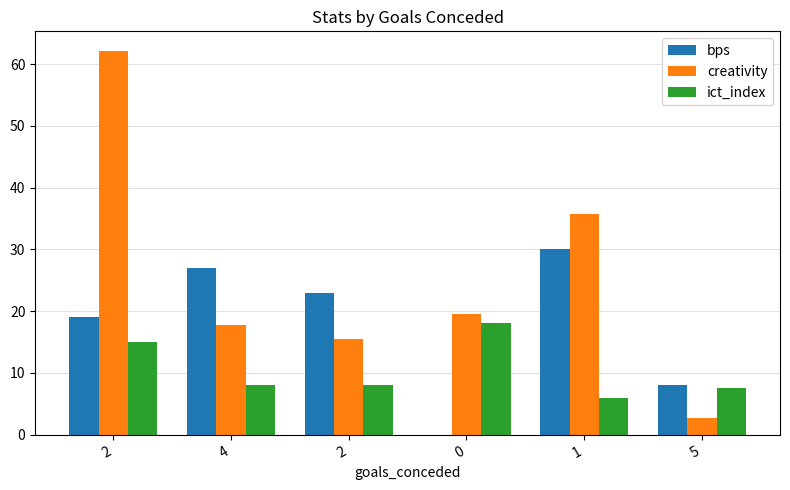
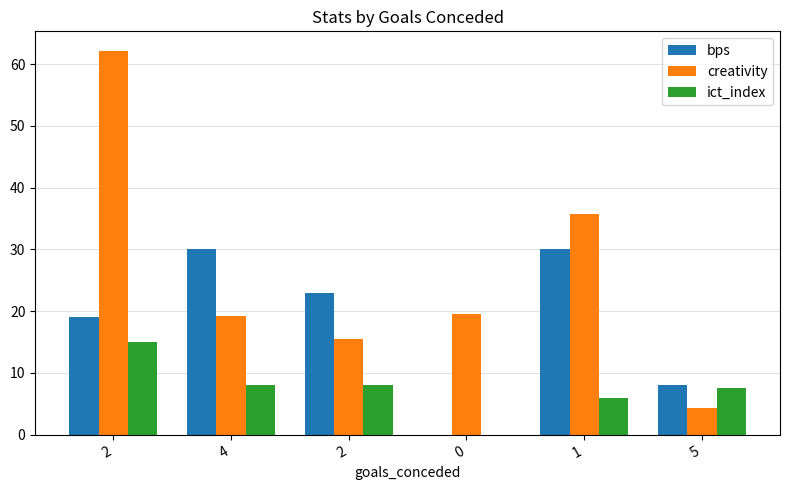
  {
    "bps": {
-     "4": 27,
+     "4": 30,
      "0": 0,
      "1": 30,
      "5": 8
    },
    "creativity": {
-     "4": 18,
+     "4": 19,
      "0": 20,
      "1": 36,
-     "5": 3
+     "5": 4
    },
    "ict_index": {
      "4": 8,
-     "0": 18,
+     "0": 0,
      "1": 6,
      "5": 8
    }
  }
